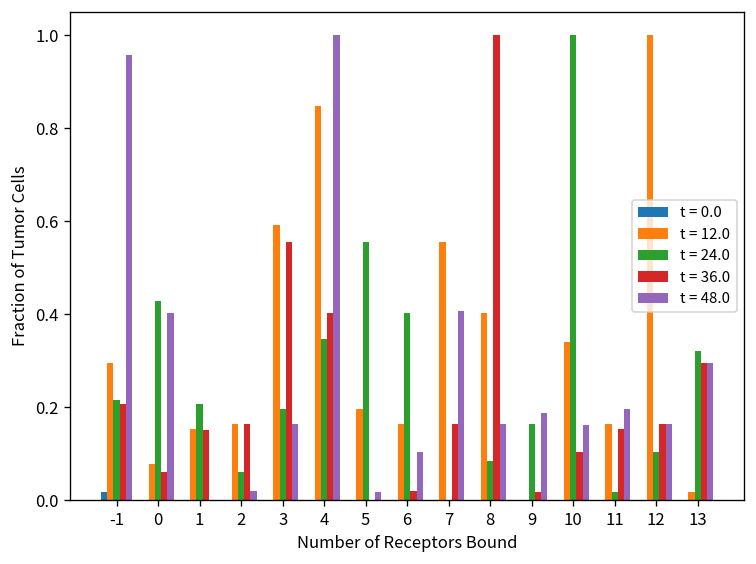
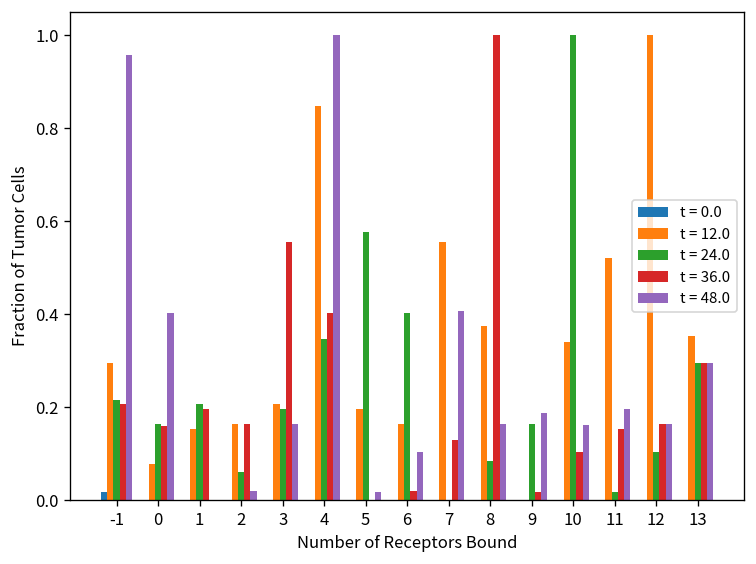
  {
    "t = 0.0": {
      "-1": 0.02
    },
    "t = 12.0": {
      "-1": 0.29,
      "0": 0.08,
      "1": 0.15,
      "2": 0.16,
-     "3": 0.59,
+     "3": 0.21,
      "4": 0.85,
      "5": 0.20,
      "6": 0.16,
      "7": 0.55,
-     "8": 0.40,
+     "8": 0.37,
      "10": 0.34,
-     "11": 0.16,
+     "11": 0.52,
      "12": 1.00,
-     "13": 0.02
+     "13": 0.35
    },
    "t = 24.0": {
      "-1": 0.21,
-     "0": 0.43,
+     "0": 0.16,
      "1": 0.21,
      "2": 0.06,
      "3": 0.20,
      "4": 0.35,
-     "5": 0.55,
+     "5": 0.58,
      "6": 0.40,
      "8": 0.08,
      "9": 0.16,
      "10": 1.00,
      "11": 0.02,
      "12": 0.10,
-     "13": 0.32
+     "13": 0.29
    },
    "t = 36.0": {
      "-1": 0.21,
-     "0": 0.06,
-     "1": 0.15,
+     "0": 0.16,
+     "1": 0.20,
      "2": 0.16,
      "3": 0.55,
      "4": 0.40,
      "6": 0.02,
-     "7": 0.16,
+     "7": 0.13,
      "8": 1.00,
      "9": 0.02,
      "10": 0.10,
      "11": 0.15,
      "12": 0.16,
      "13": 0.29
    },
    "t = 48.0": {
      "-1": 0.96,
      "0": 0.40,
      "2": 0.02,
      "3": 0.16,
      "4": 1.00,
      "5": 0.02,
      "6": 0.10,
      "7": 0.41,
      "8": 0.16,
      "9": 0.19,
      "10": 0.16,
      "11": 0.20,
      "12": 0.16,
      "13": 0.29
    }
  }
